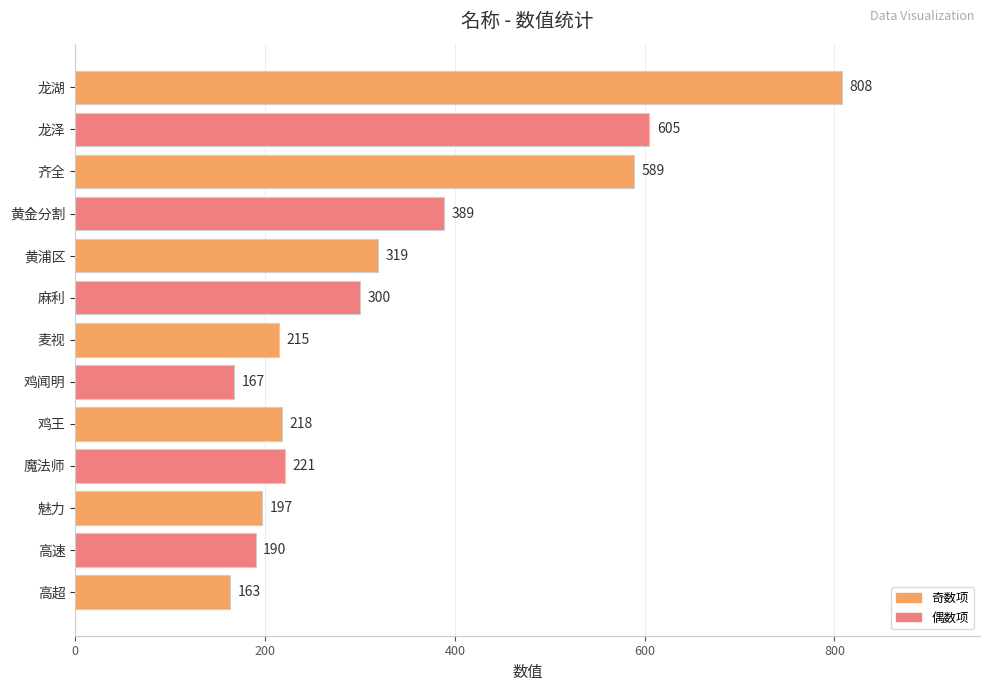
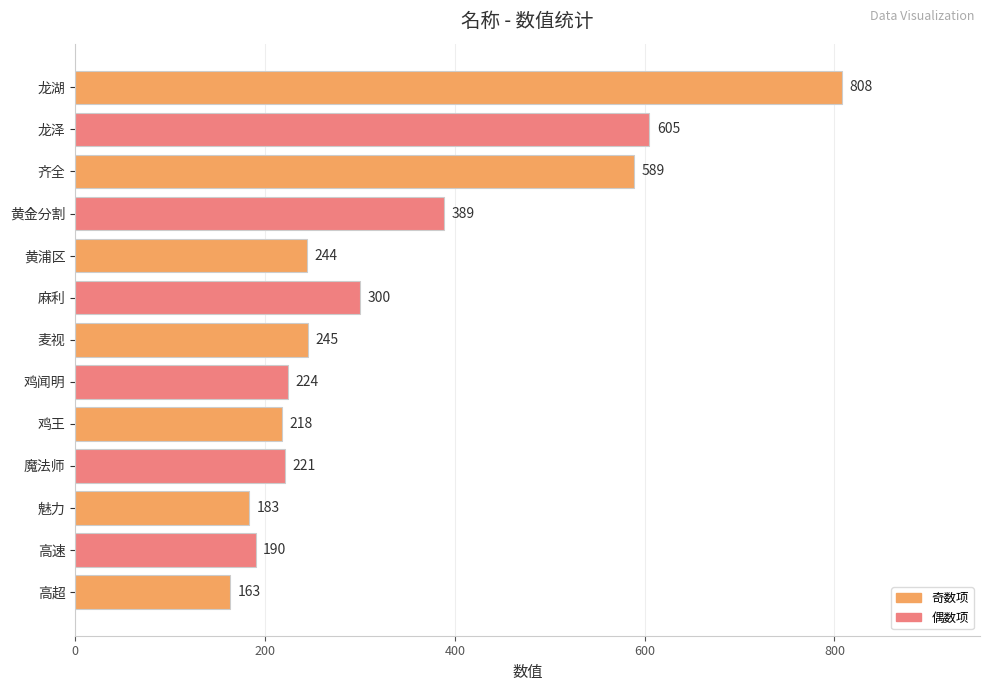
  {
    "龙湖": 808,
    "龙泽": 605,
    "齐全": 589,
    "黄金分割": 389,
-   "黄浦区": 319,
+   "黄浦区": 244,
    "麻利": 300,
-   "麦视": 215,
-   "鸡闻明": 167,
+   "麦视": 245,
+   "鸡闻明": 224,
    "鸡王": 218,
    "魔法师": 221,
-   "魅力": 197,
+   "魅力": 183,
    "高速": 190,
    "高超": 163
  }
